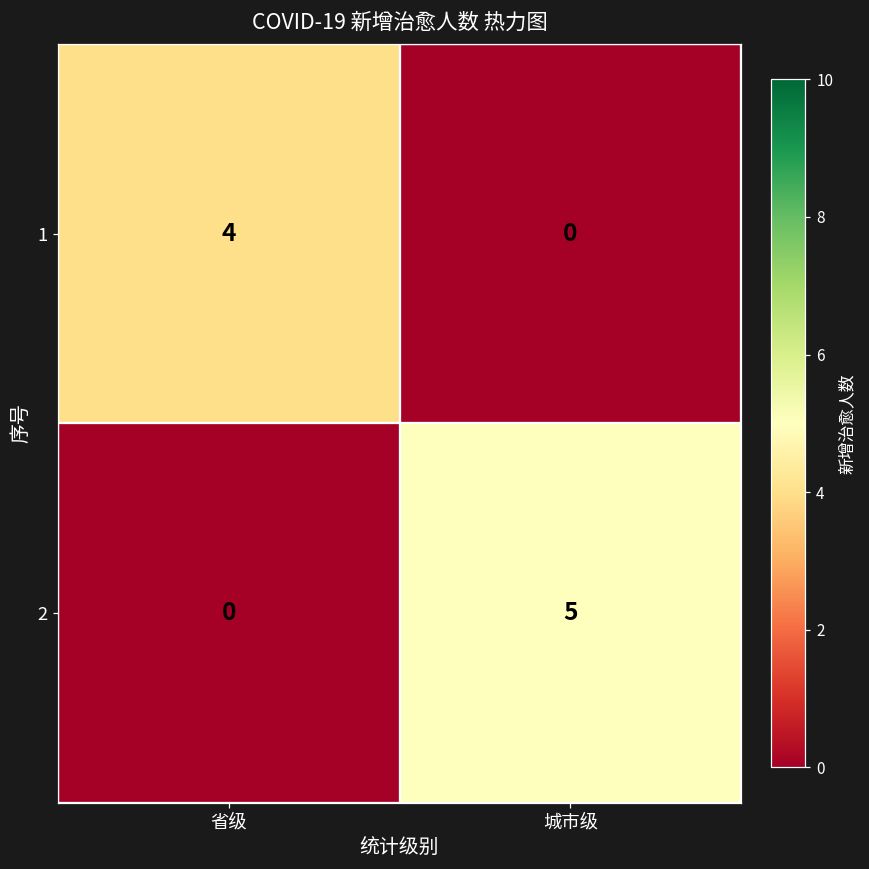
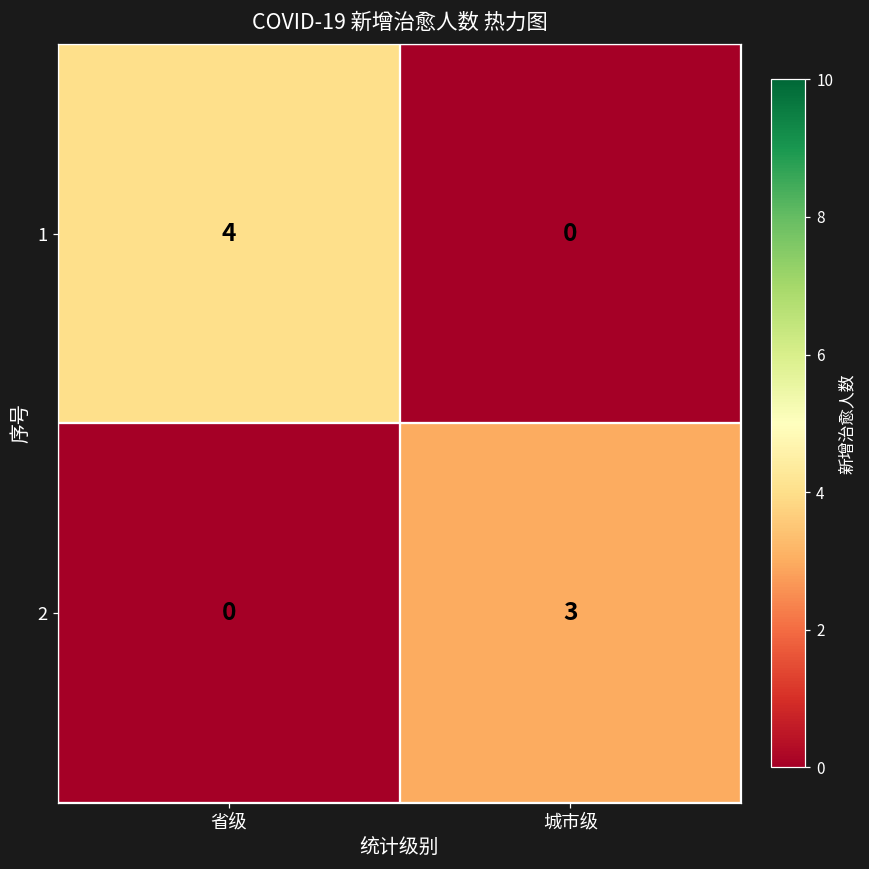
  {
    "1": {
      "省级": 4,
      "城市级": 0
    },
    "2": {
      "省级": 0,
-     "城市级": 5
+     "城市级": 3
    }
  }
